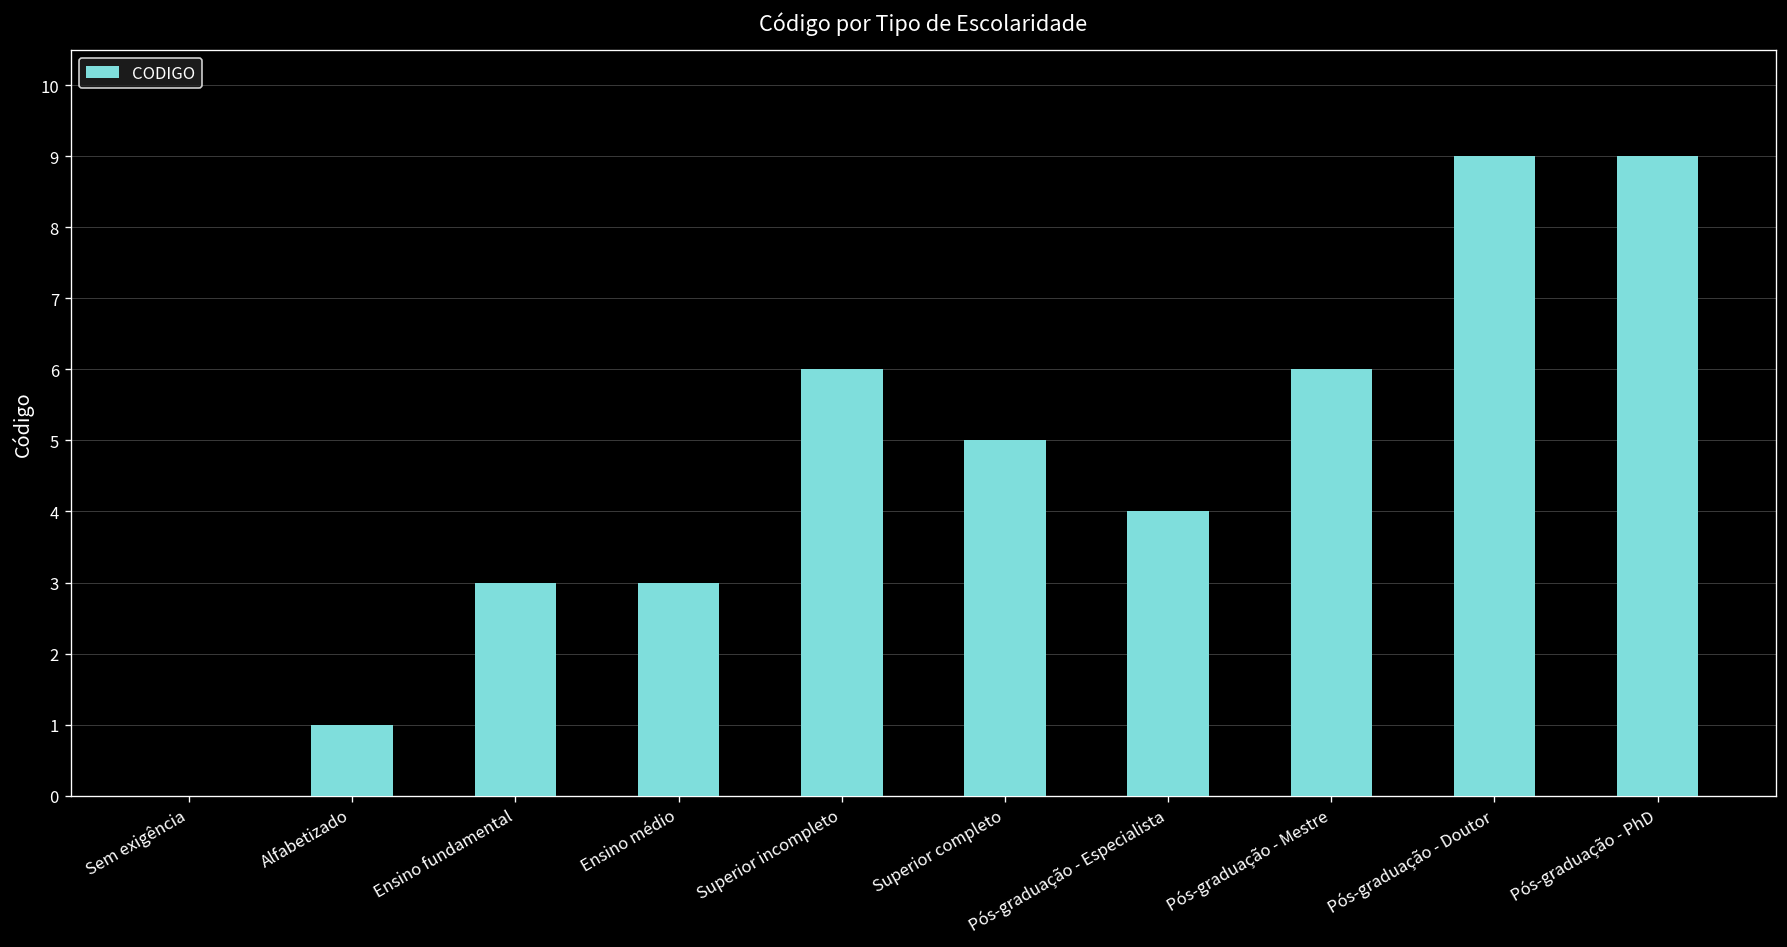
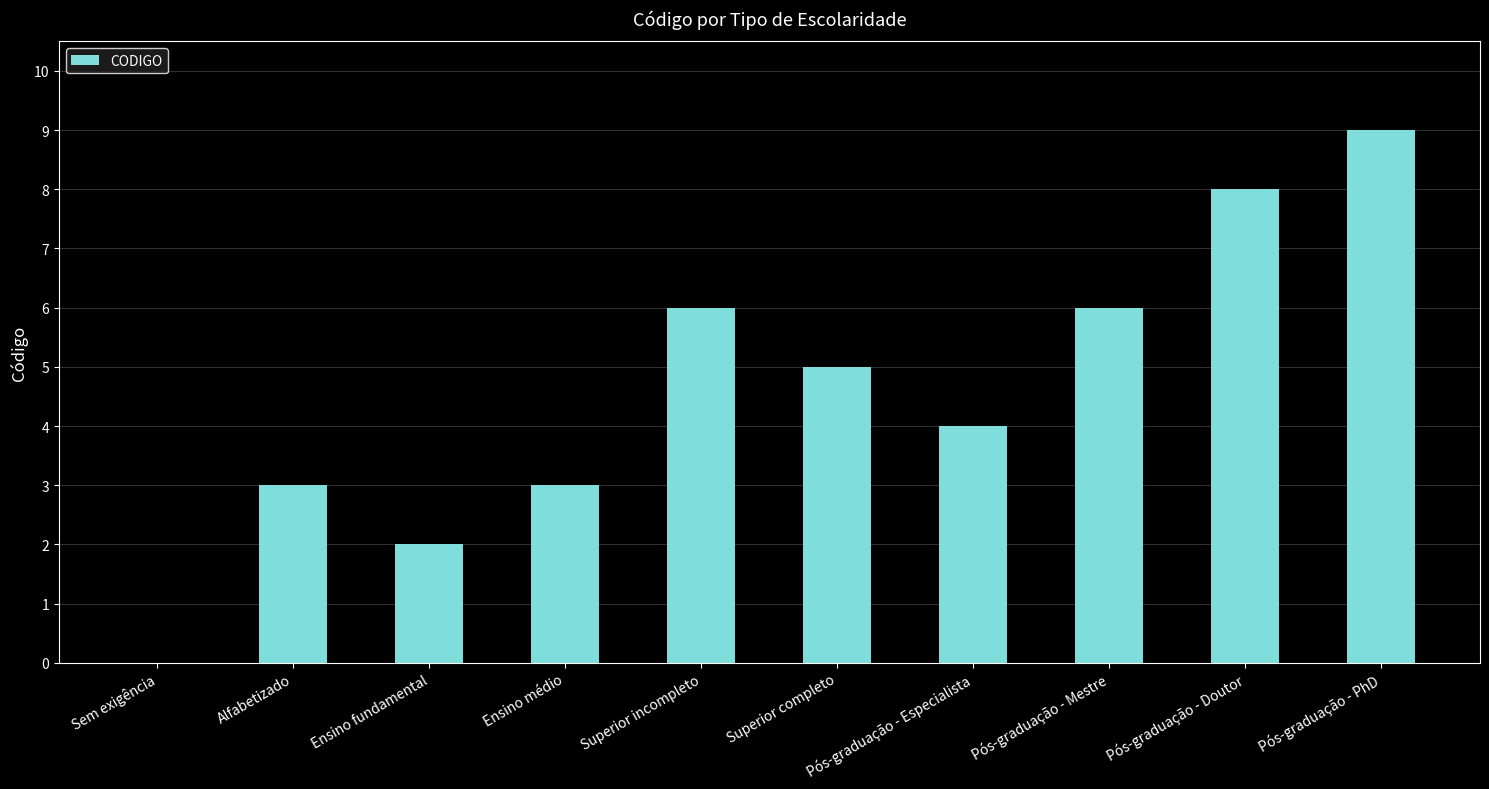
  {
    "Sem exigência": 0,
-   "Alfabetizado": 1,
-   "Ensino fundamental": 3,
+   "Alfabetizado": 3,
+   "Ensino fundamental": 2,
    "Ensino médio": 3,
    "Superior incompleto": 6,
    "Superior completo": 5,
    "Pós-graduação - Especialista": 4,
    "Pós-graduação - Mestre": 6,
-   "Pós-graduação - Doutor": 9,
+   "Pós-graduação - Doutor": 8,
    "Pós-graduação - PhD": 9
  }
